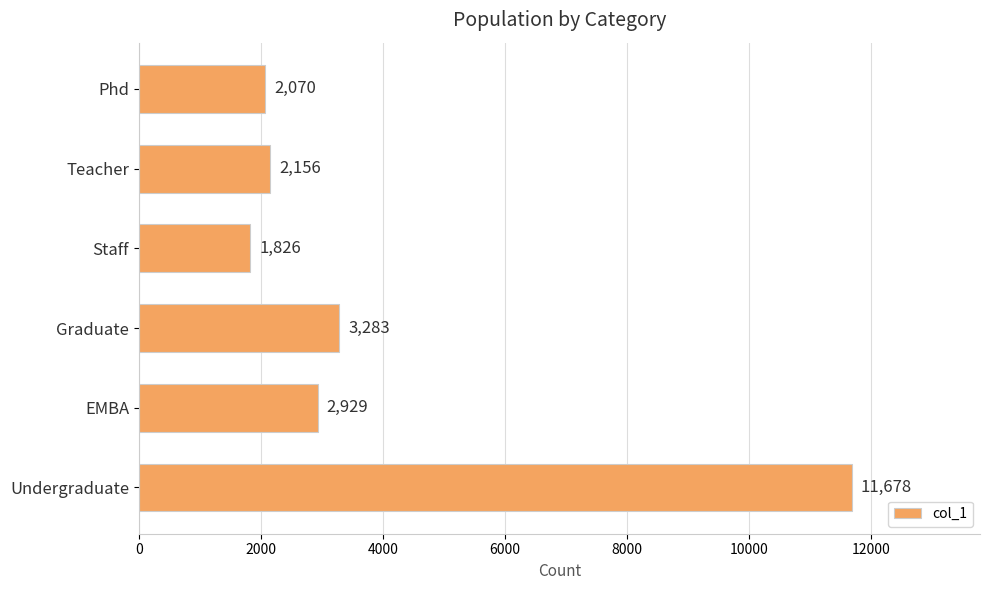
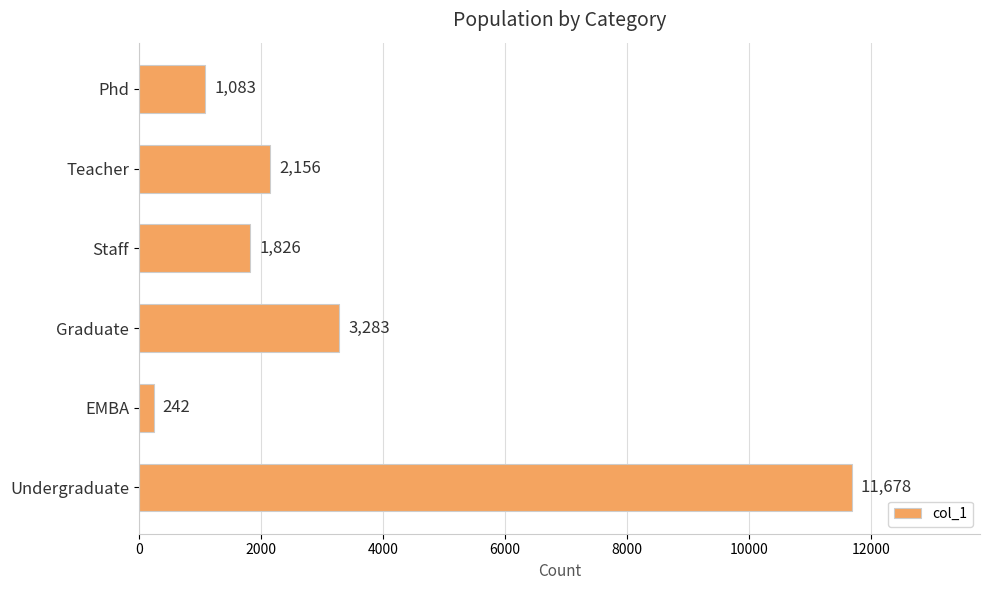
  {
-   "Phd": "2,070",
+   "Phd": "1,083",
    "Teacher": "2,156",
    "Staff": "1,826",
    "Graduate": "3,283",
-   "EMBA": "2,929",
+   "EMBA": "242",
    "Undergraduate": "11,678"
  }
